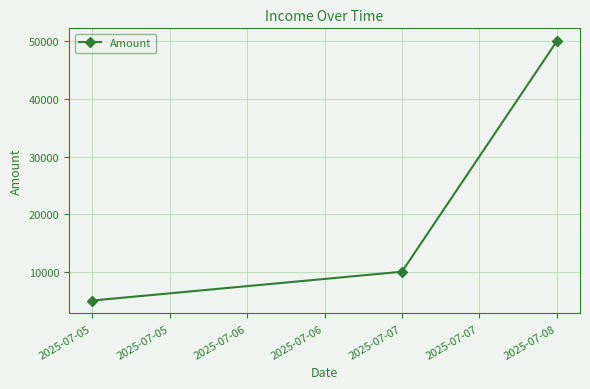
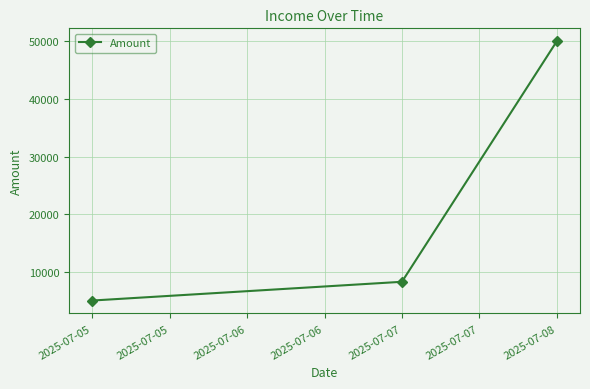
  {
    "2025-07-05": 5000,
-   "2025-07-07": 10000,
+   "2025-07-07": 8000,
    "2025-07-08": 50000
  }
